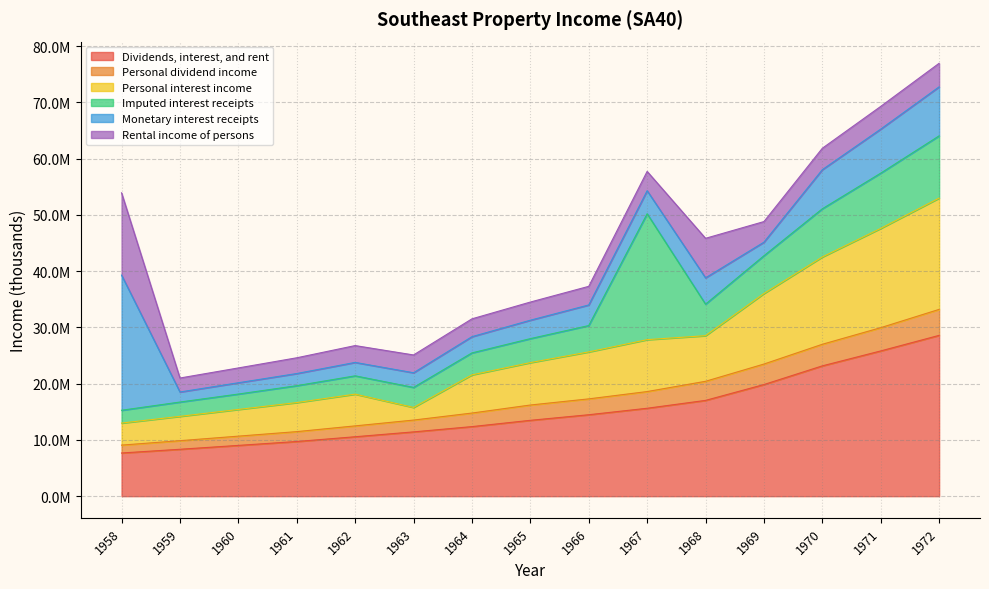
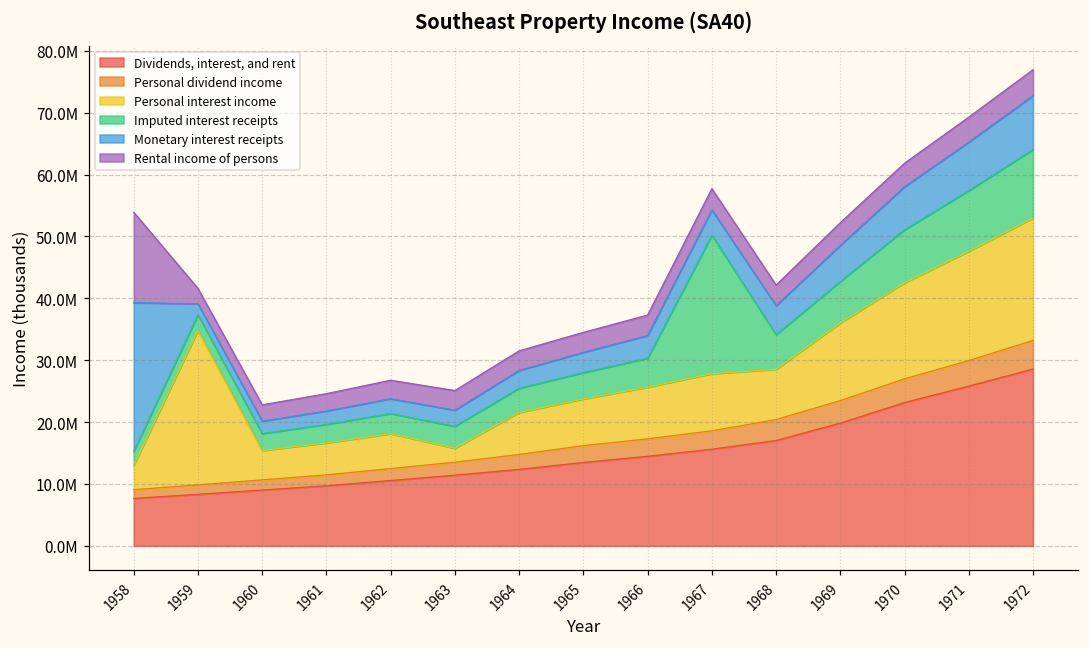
  {
    "Personal interest income": {
      "1958": 4000000,
-     "1959": 4000000,
+     "1959": 25000000,
      "1960": 5000000,
      "1961": 5000000,
      "1962": 6000000,
      "1963": 2000000,
      "1964": 7000000,
      "1965": 8000000,
      "1966": 8000000,
      "1967": 9000000,
      "1968": 8000000,
      "1969": 13000000,
      "1970": 16000000,
      "1971": 18000000,
      "1972": 20000000
    },
    "Imputed interest receipts": {
      "1958": 2000000,
      "1959": 3000000,
      "1960": 3000000,
      "1961": 3000000,
      "1962": 3000000,
      "1963": 4000000,
      "1964": 4000000,
      "1965": 4000000,
      "1966": 5000000,
      "1967": 22000000,
      "1968": 6000000,
      "1969": 7000000,
      "1970": 9000000,
      "1971": 10000000,
      "1972": 11000000
    },
    "Monetary interest receipts": {
      "1958": 24000000,
      "1959": 2000000,
      "1960": 2000000,
      "1961": 2000000,
      "1962": 2000000,
      "1963": 3000000,
      "1964": 3000000,
      "1965": 3000000,
      "1966": 4000000,
      "1967": 4000000,
      "1968": 5000000,
-     "1969": 2000000,
+     "1969": 6000000,
      "1970": 7000000,
      "1971": 8000000,
      "1972": 9000000
    },
    "Rental income of persons": {
      "1958": 15000000,
      "1959": 2000000,
      "1960": 3000000,
      "1961": 3000000,
      "1962": 3000000,
      "1963": 3000000,
      "1964": 3000000,
      "1965": 3000000,
      "1966": 3000000,
      "1967": 3000000,
-     "1968": 7000000,
+     "1968": 3000000,
      "1969": 4000000,
      "1970": 4000000,
      "1971": 4000000,
      "1972": 4000000
    }
  }
